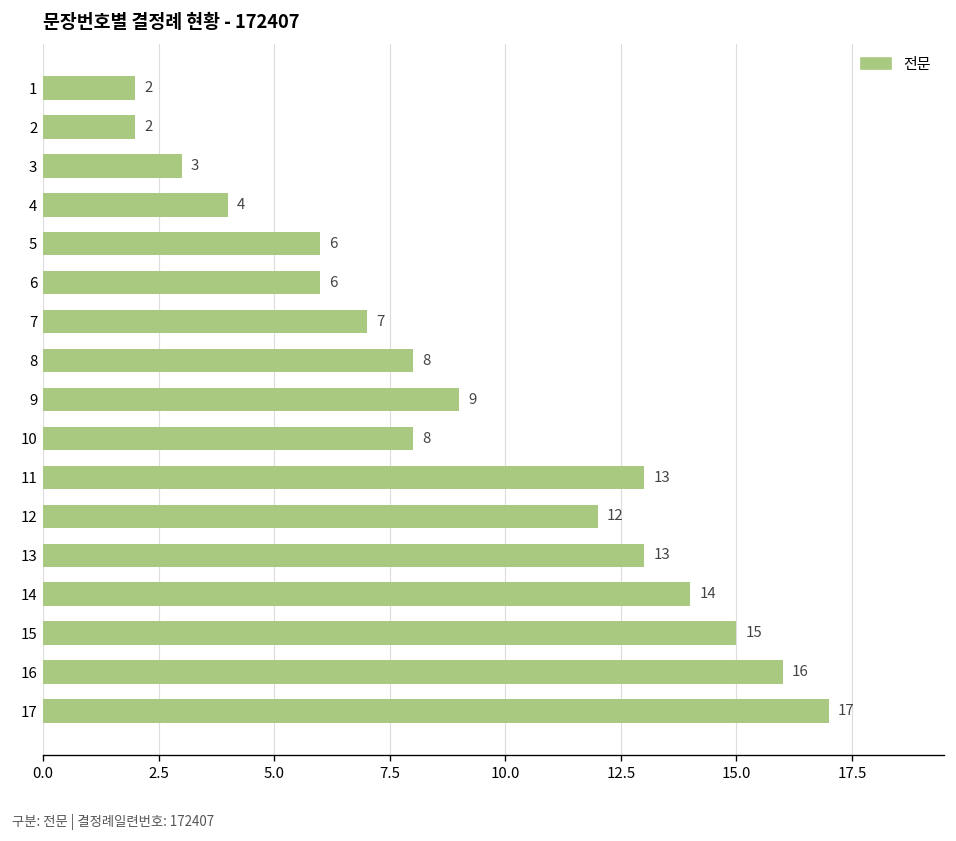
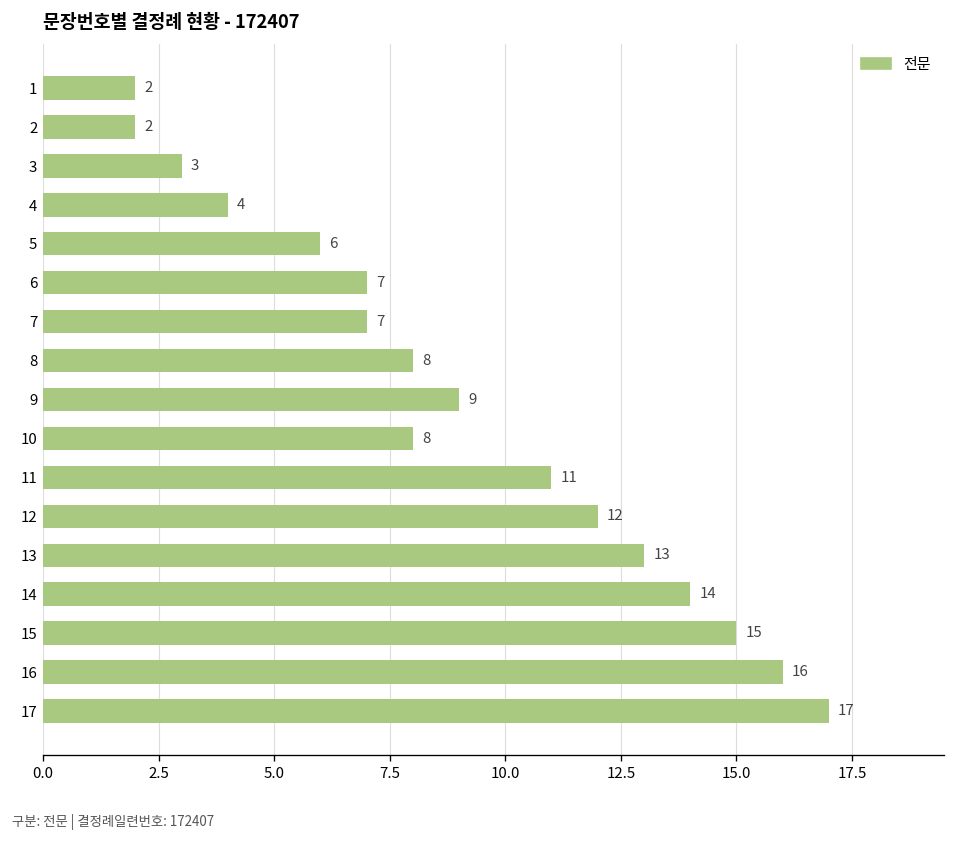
  {
    "1": 2,
    "2": 2,
    "3": 3,
    "4": 4,
    "5": 6,
-   "6": 6,
+   "6": 7,
    "7": 7,
    "8": 8,
    "9": 9,
    "10": 8,
-   "11": 13,
+   "11": 11,
    "12": 12,
    "13": 13,
    "14": 14,
    "15": 15,
    "16": 16,
    "17": 17
  }
